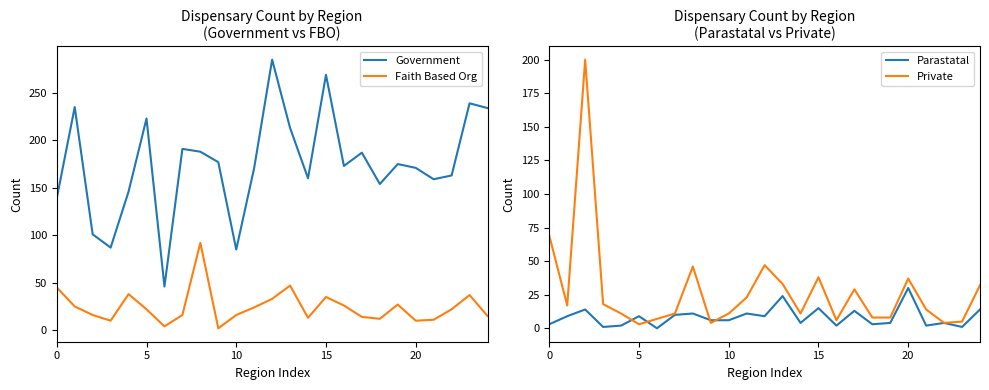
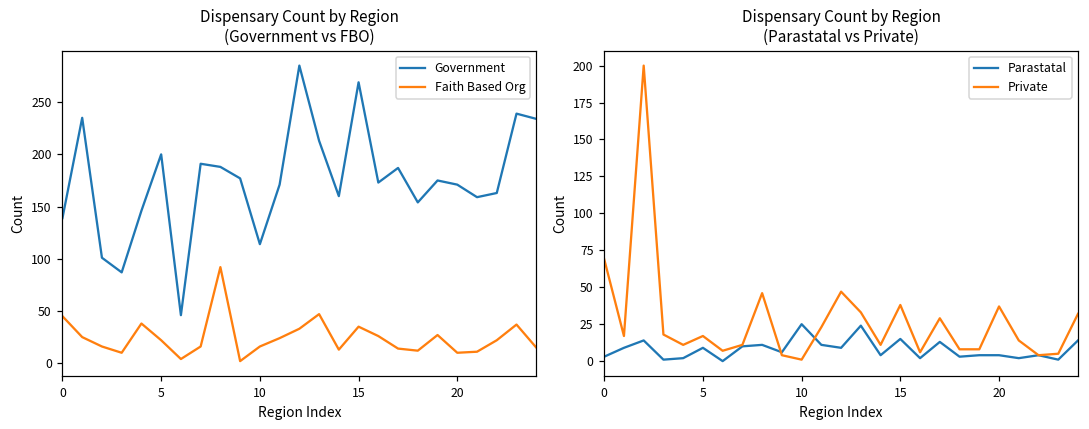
  {
    "Dispensary Count by Region (Government vs FBO)": {
      "Government": {
        "0": 140,
-       "5": 220,
-       "10": 90,
+       "5": 200,
+       "10": 110,
        "15": 270,
        "20": 170
      },
      "Faith Based Org": {
        "0": 50,
        "5": 20,
        "10": 20,
        "15": 40,
        "20": 10
      }
    },
    "Dispensary Count by Region (Parastatal vs Private)": {
      "Parastatal": {
        "0": 3,
        "5": 9,
-       "10": 6,
+       "10": 25,
        "15": 15,
-       "20": 30
+       "20": 4
      },
      "Private": {
        "0": 69,
-       "5": 3,
-       "10": 11,
+       "5": 17,
+       "10": 1,
        "15": 38,
        "20": 37
      }
    }
  }
